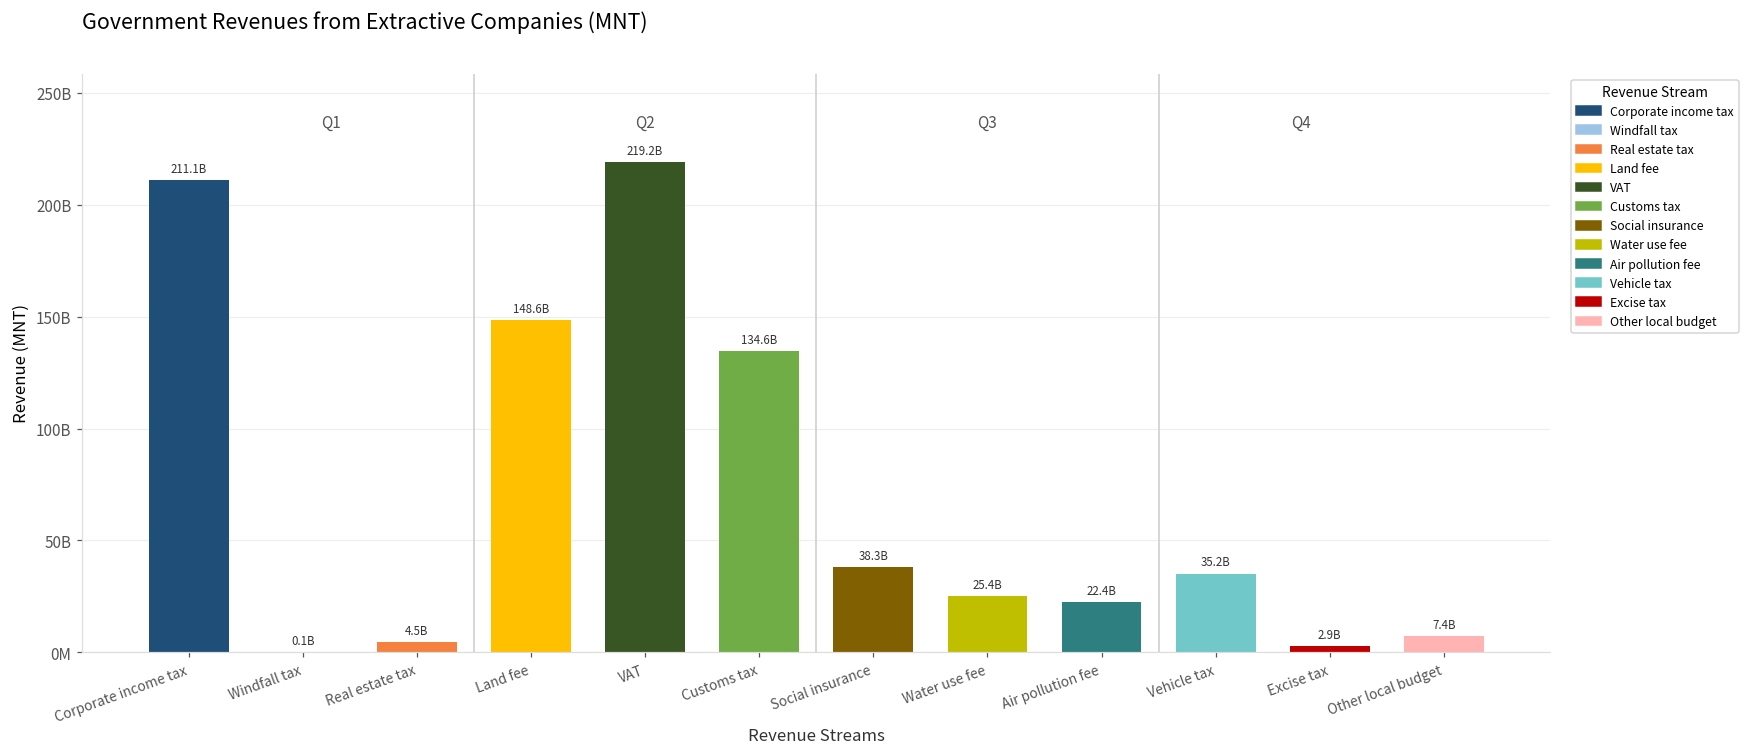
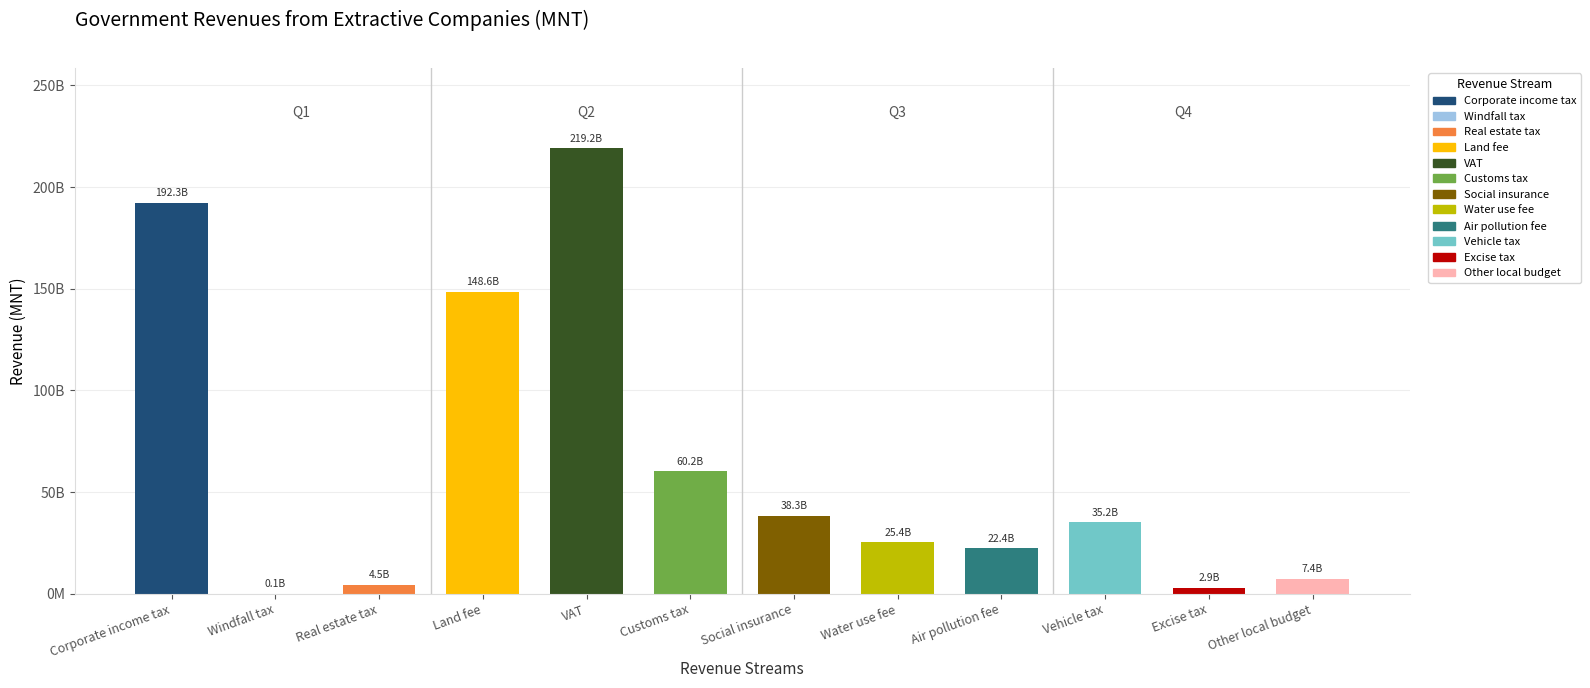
  {
-   "Corporate income tax": "211.1B",
+   "Corporate income tax": "192.3B",
    "Windfall tax": "0.1B",
    "Real estate tax": "4.5B",
    "Land fee": "148.6B",
    "VAT": "219.2B",
-   "Customs tax": "134.6B",
+   "Customs tax": "60.2B",
    "Social insurance": "38.3B",
    "Water use fee": "25.4B",
    "Air pollution fee": "22.4B",
    "Vehicle tax": "35.2B",
    "Excise tax": "2.9B",
    "Other local budget": "7.4B"
  }
